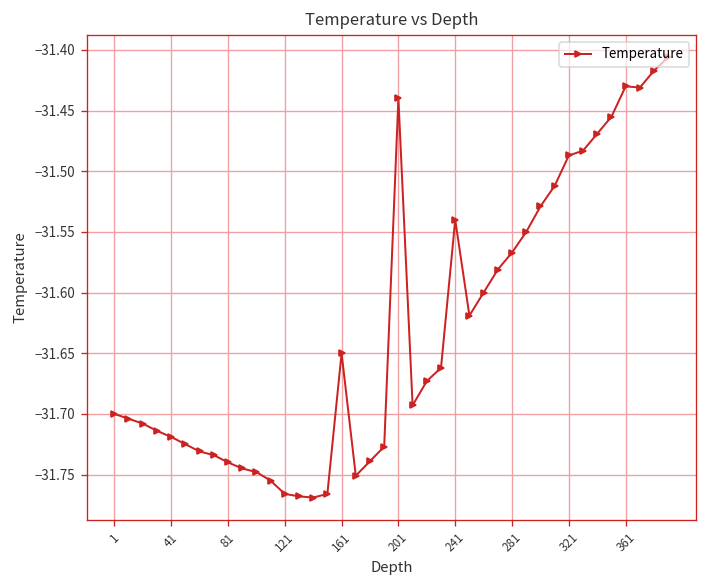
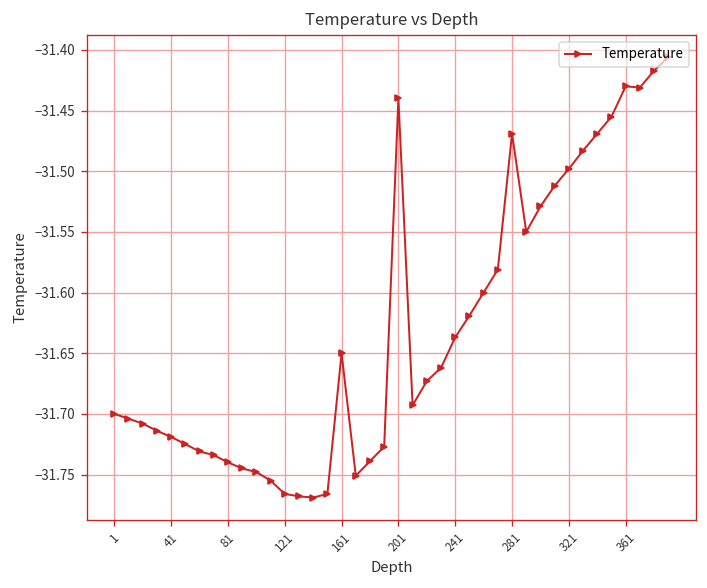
  {
    "1": -31.700,
    "41": -31.719,
    "81": -31.740,
    "121": -31.766,
    "161": -31.650,
    "201": -31.440,
-   "241": -31.540,
-   "281": -31.567,
-   "321": -31.487,
+   "241": -31.637,
+   "281": -31.469,
+   "321": -31.498,
    "361": -31.430
  }
